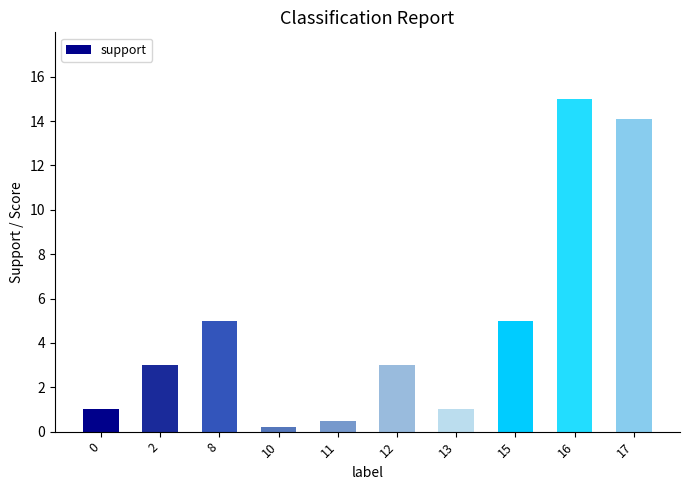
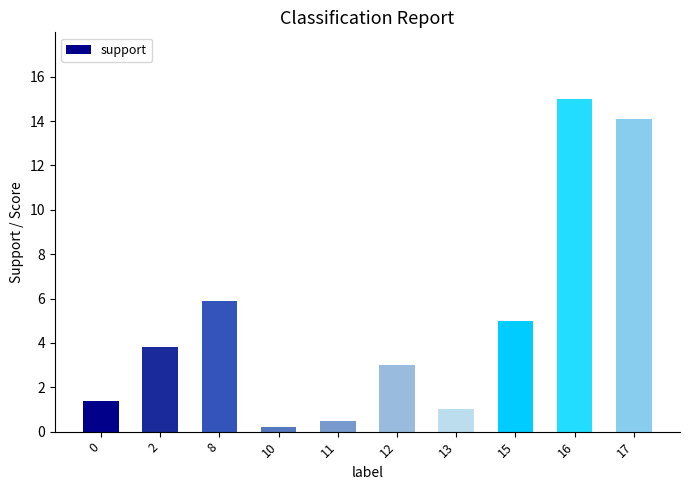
  {
-   "0": 1.0,
-   "2": 3.0,
-   "8": 5.0,
+   "0": 1.4,
+   "2": 3.8,
+   "8": 5.9,
    "10": 0.2,
    "11": 0.5,
    "12": 3.0,
    "13": 1.0,
    "15": 5.0,
    "16": 15.0,
    "17": 14.1
  }
